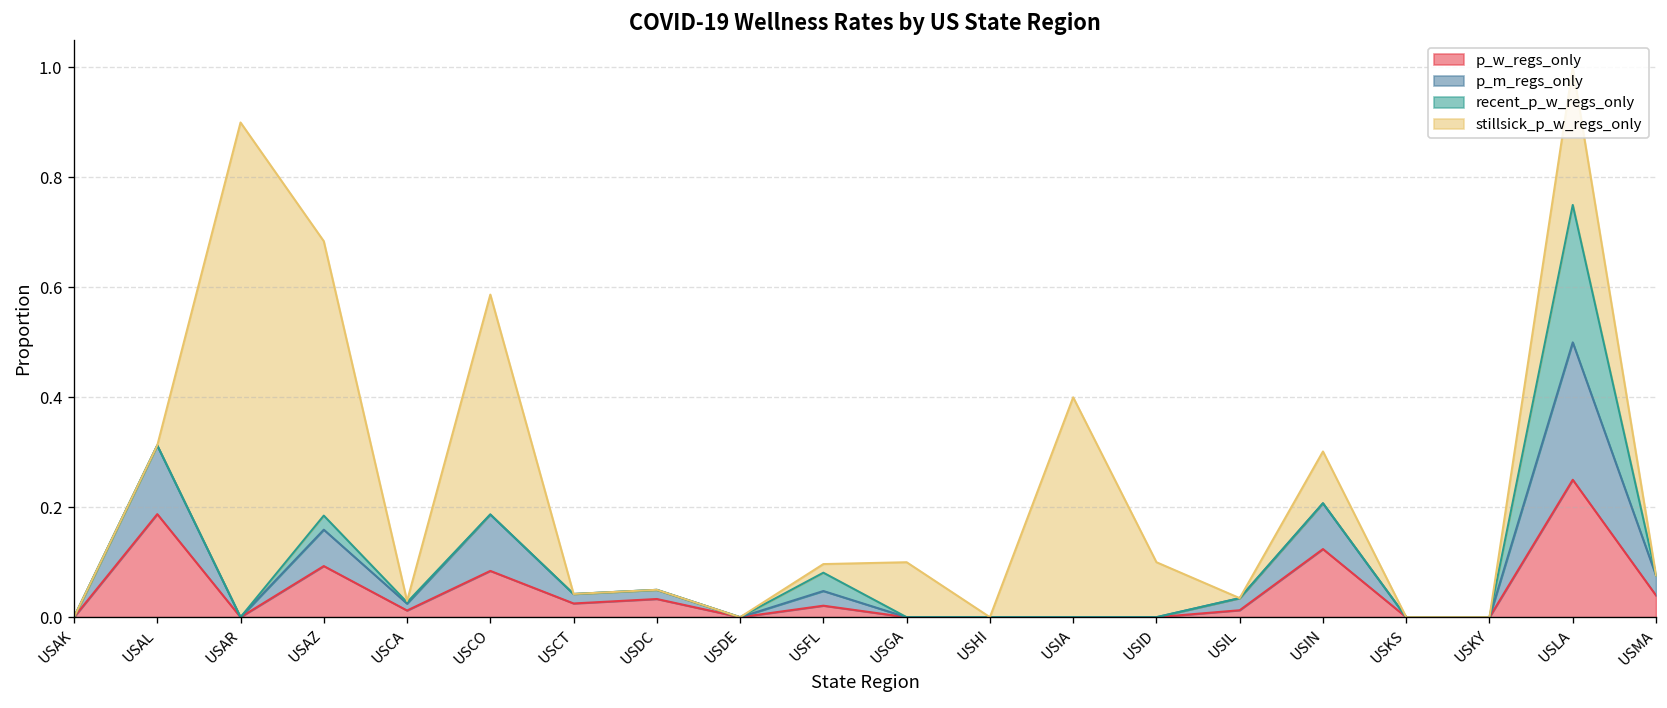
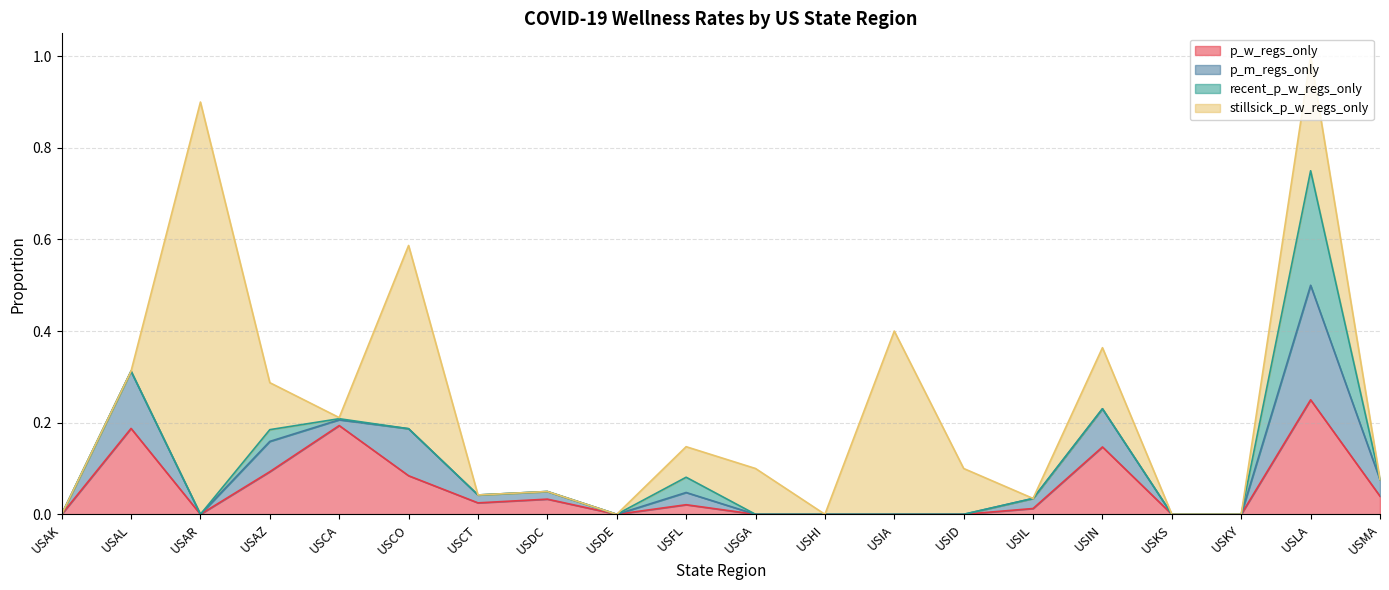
  {
    "p_w_regs_only": {
      "USAL": 0.19,
      "USAZ": 0.09,
-     "USCA": 0.01,
+     "USCA": 0.19,
      "USCO": 0.08,
      "USCT": 0.03,
      "USDC": 0.03,
      "USFL": 0.02,
      "USIL": 0.01,
-     "USIN": 0.12,
+     "USIN": 0.15,
      "USLA": 0.25,
      "USMA": 0.04
    },
    "stillsick_p_w_regs_only": {
      "USAR": 0.90,
-     "USAZ": 0.50,
+     "USAZ": 0.10,
      "USCO": 0.40,
-     "USFL": 0.02,
+     "USFL": 0.07,
      "USGA": 0.10,
      "USIA": 0.40,
      "USID": 0.10,
-     "USIN": 0.09
+     "USIN": 0.13
    }
  }
